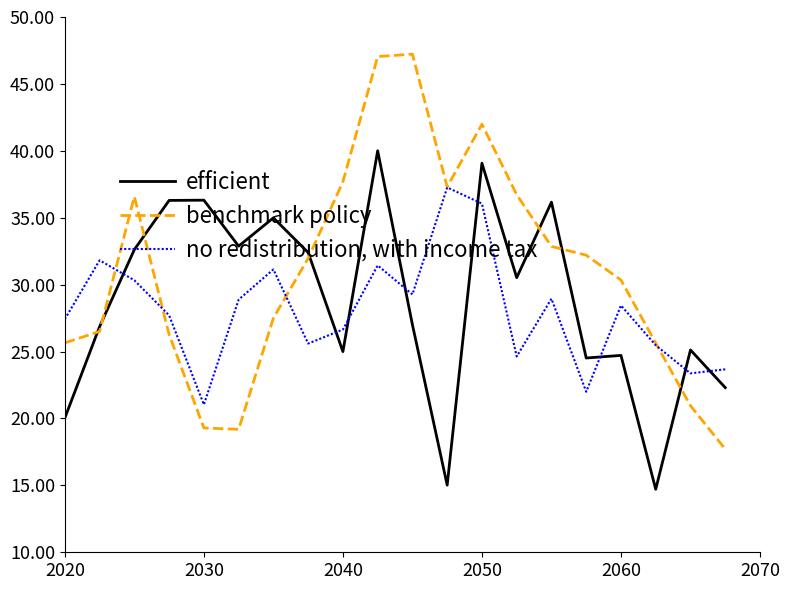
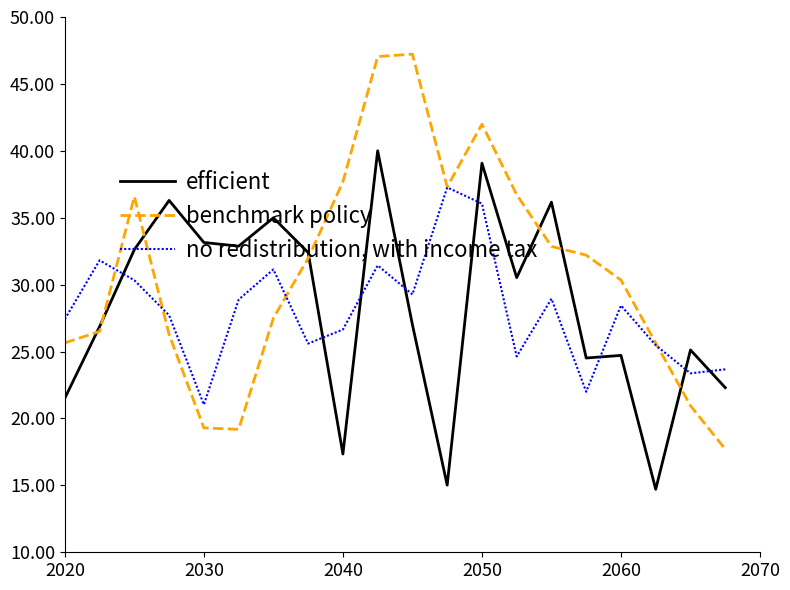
  {
    "efficient": {
-     "2020": 20.0,
-     "2030": 36.3,
-     "2040": 25.0,
+     "2020": 21.5,
+     "2030": 33.2,
+     "2040": 17.3,
      "2050": 39.1,
      "2060": 24.7
    },
    "benchmark policy": {
      "2020": 25.6,
      "2030": 19.3,
      "2040": 37.7,
      "2050": 42.0,
      "2060": 30.3
    },
    "no redistribution, with income tax": {
      "2020": 27.4,
      "2030": 21.0,
      "2040": 26.6,
      "2050": 36.1,
      "2060": 28.4
    }
  }
